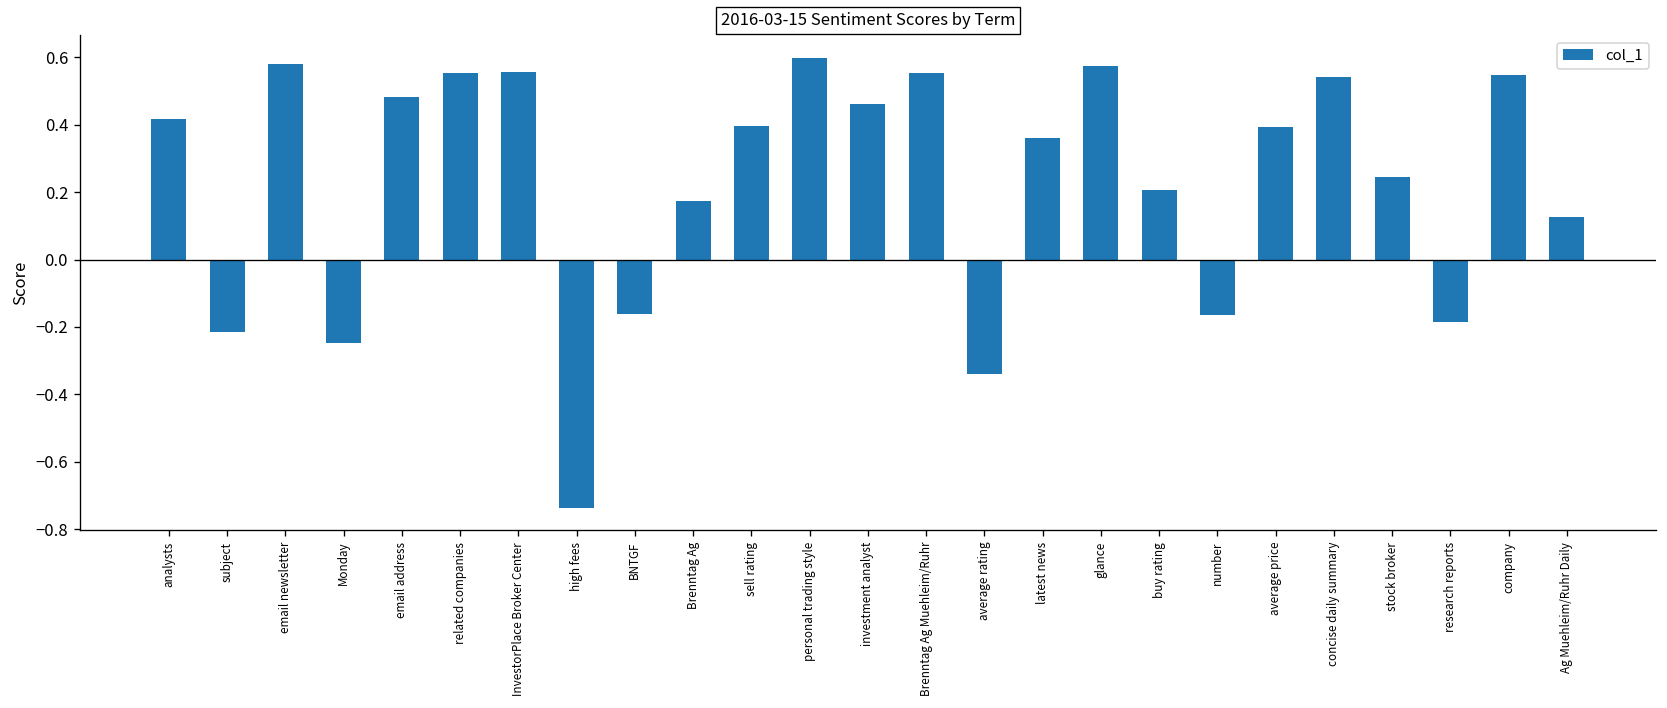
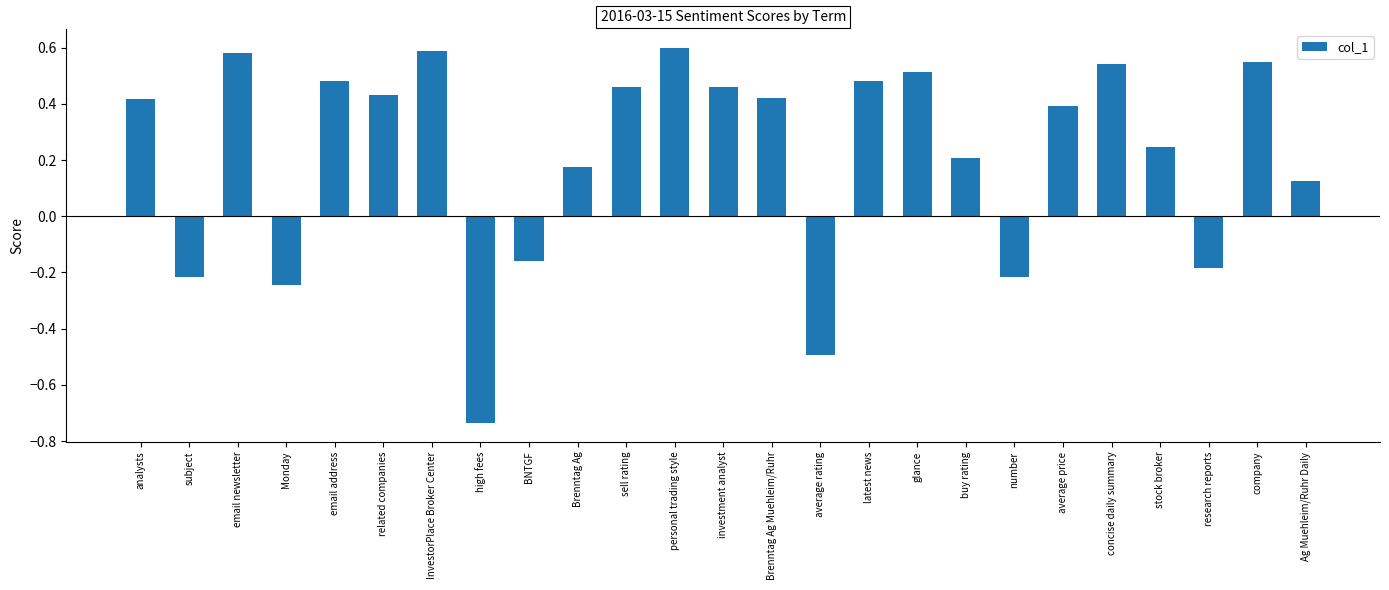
  {
    "analysts": 0.42,
    "subject": -0.22,
    "email newsletter": 0.58,
    "Monday": -0.25,
    "email address": 0.48,
-   "related companies": 0.55,
-   "InvestorPlace Broker Center": 0.56,
+   "related companies": 0.43,
+   "InvestorPlace Broker Center": 0.59,
    "high fees": -0.74,
    "BNTGF": -0.16,
    "Brenntag Ag": 0.17,
-   "sell rating": 0.39,
+   "sell rating": 0.46,
    "personal trading style": 0.60,
    "investment analyst": 0.46,
-   "Brenntag Ag Muehleim/Ruhr": 0.55,
-   "average rating": -0.34,
-   "latest news": 0.36,
-   "glance": 0.57,
+   "Brenntag Ag Muehleim/Ruhr": 0.42,
+   "average rating": -0.49,
+   "latest news": 0.48,
+   "glance": 0.51,
    "buy rating": 0.21,
-   "number": -0.16,
+   "number": -0.22,
    "average price": 0.39,
    "concise daily summary": 0.54,
    "stock broker": 0.25,
    "research reports": -0.18,
    "company": 0.55,
    "Ag Muehleim/Ruhr Daily": 0.12
  }
